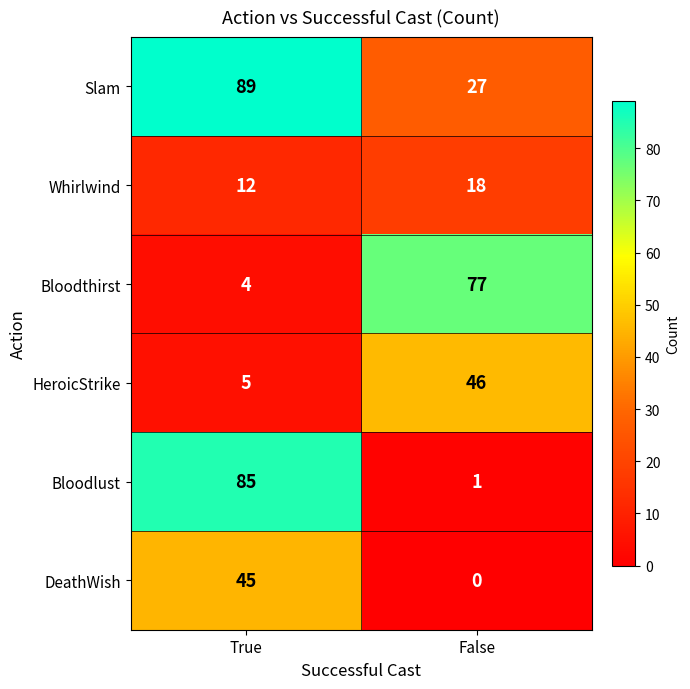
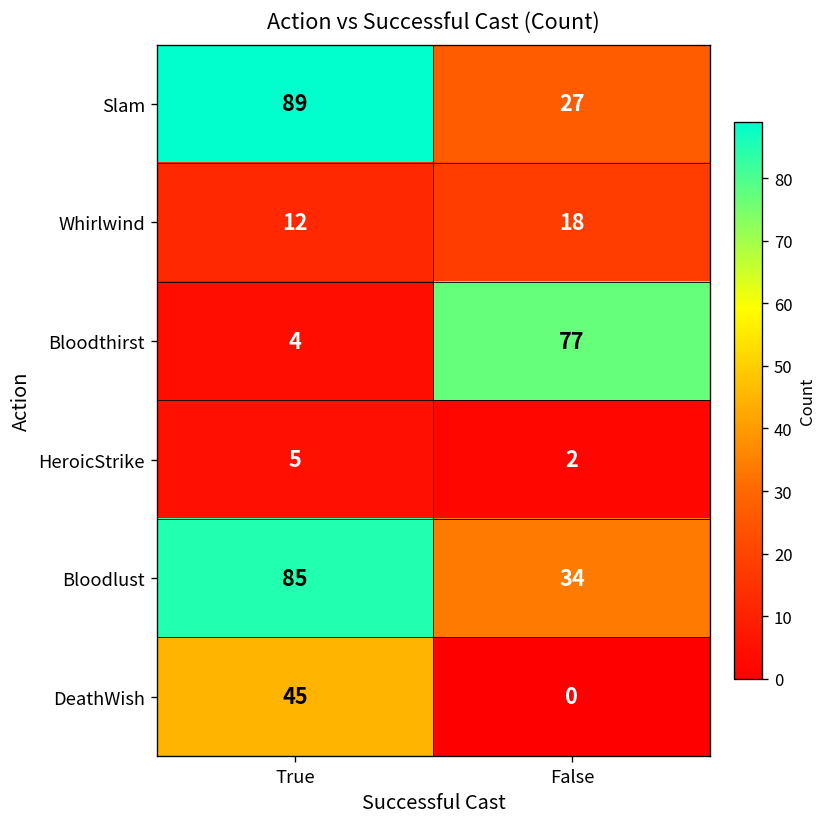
  {
    "Slam": {
      "True": 89,
      "False": 27
    },
    "Whirlwind": {
      "True": 12,
      "False": 18
    },
    "Bloodthirst": {
      "True": 4,
      "False": 77
    },
    "HeroicStrike": {
      "True": 5,
-     "False": 46
+     "False": 2
    },
    "Bloodlust": {
      "True": 85,
-     "False": 1
+     "False": 34
    },
    "DeathWish": {
      "True": 45,
      "False": 0
    }
  }
